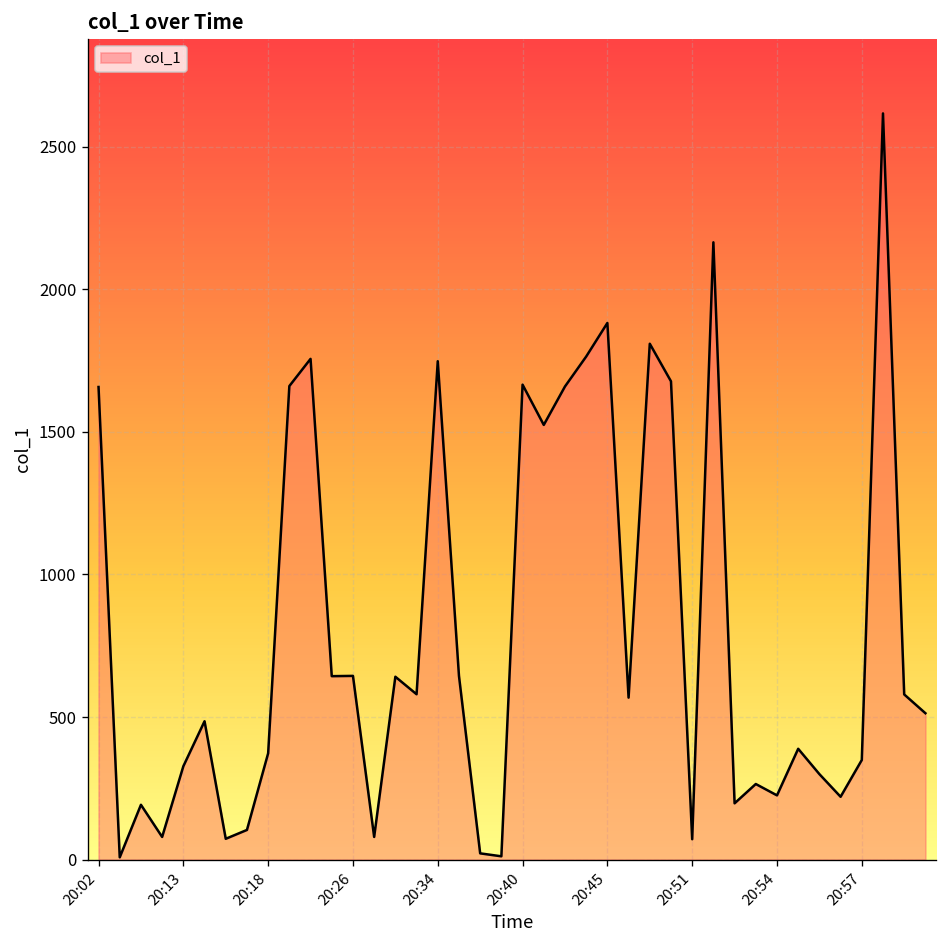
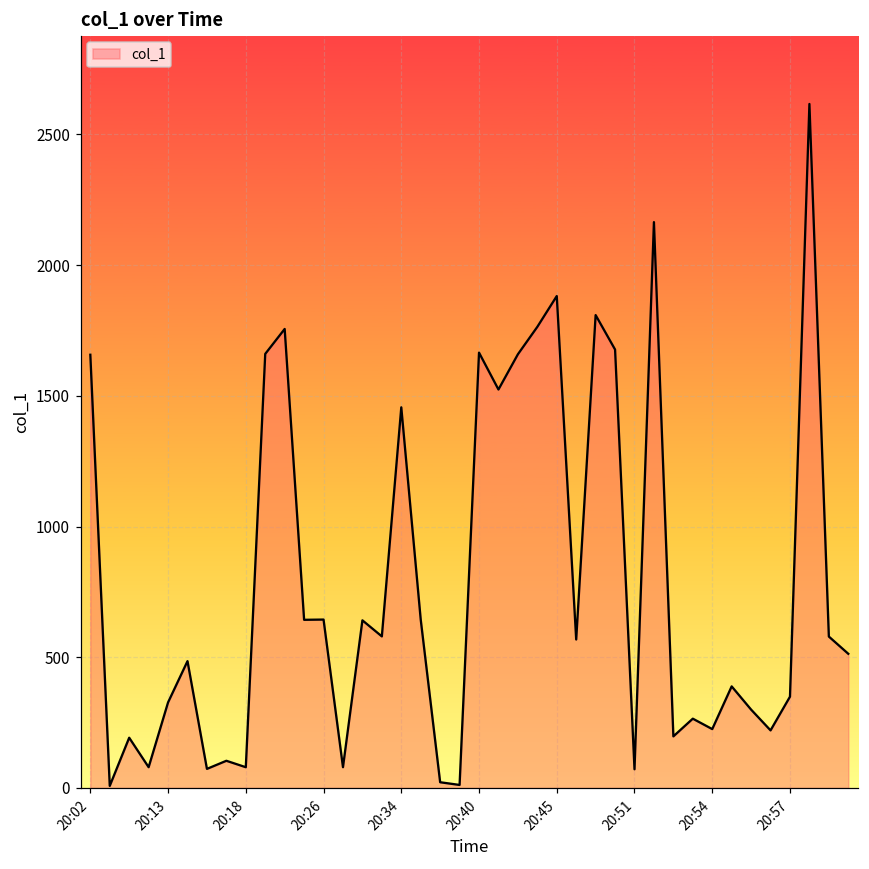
  {
    "20:02": 1660,
    "20:13": 330,
-   "20:18": 370,
-   "20:34": 1750,
+   "20:18": 80,
+   "20:34": 1460,
    "20:45": 1880,
    "20:51": 70,
    "20:57": 350
  }
